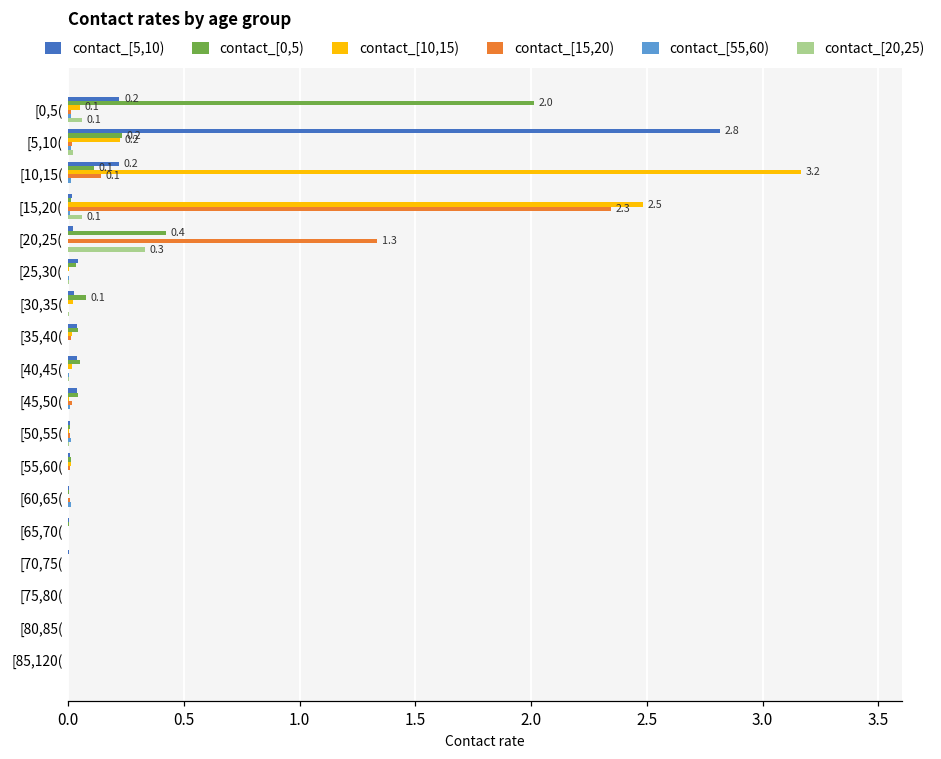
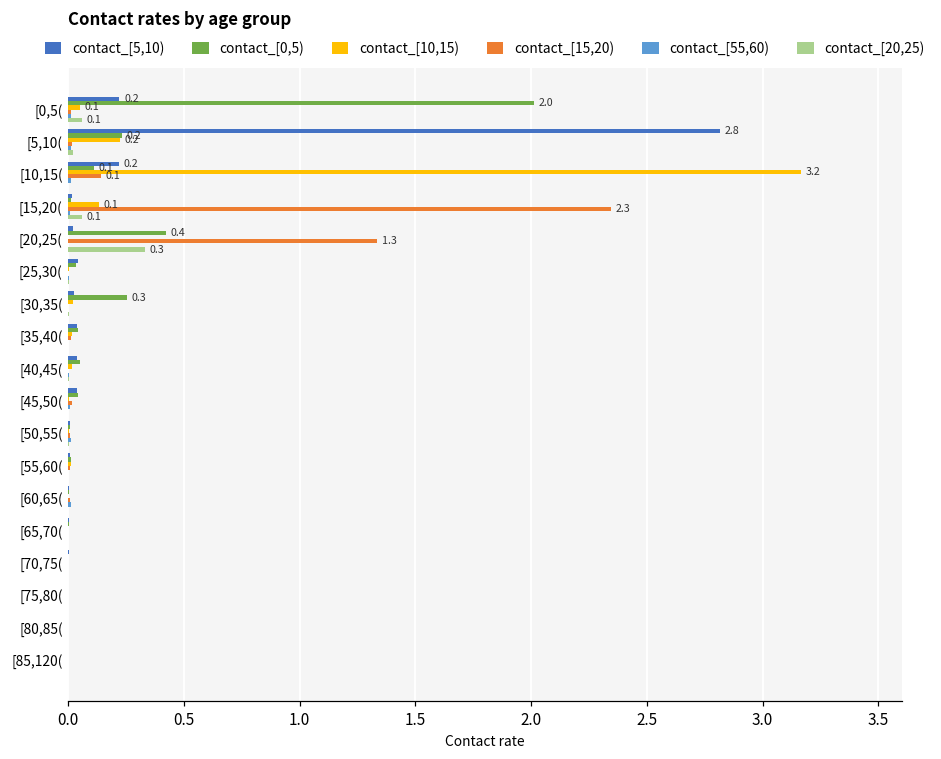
  {
    "contact_[0,5)": {
      "[0,5(": 2.0,
      "[20,25(": 0.4,
-     "[30,35(": 0.1
+     "[30,35(": 0.3
    },
    "contact_[10,15)": {
      "[0,5(": 0.1,
      "[10,15(": 3.2,
-     "[15,20(": 2.5
+     "[15,20(": 0.1
    },
    "contact_[15,20)": {
      "[10,15(": 0.1,
      "[15,20(": 2.3,
      "[20,25(": 1.3
    },
    "contact_[20,25)": {
      "[0,5(": 0.1,
      "[15,20(": 0.1,
      "[20,25(": 0.3
    }
  }
